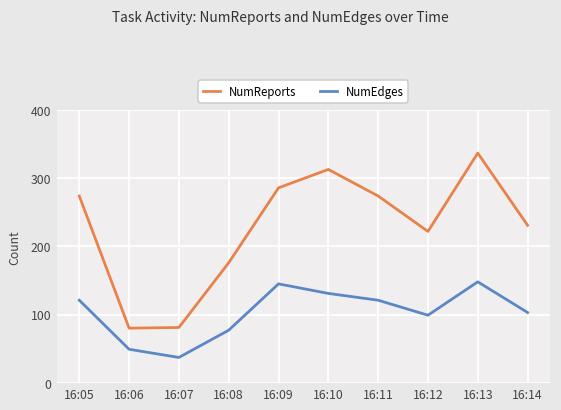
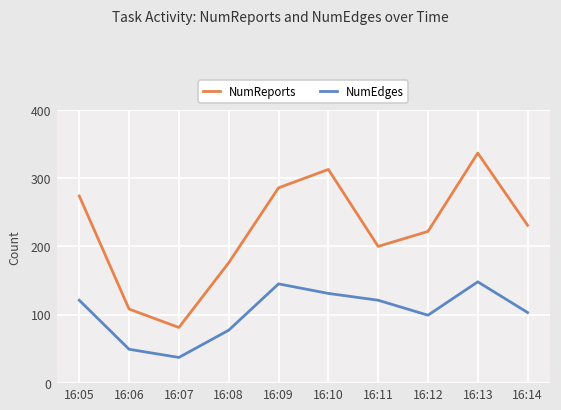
  {
    "NumReports": {
      "16:05": 270,
-     "16:06": 80,
+     "16:06": 110,
      "16:07": 80,
      "16:08": 180,
      "16:09": 290,
      "16:10": 310,
-     "16:11": 270,
+     "16:11": 200,
      "16:12": 220,
      "16:13": 340,
      "16:14": 230
    },
    "NumEdges": {
      "16:05": 120,
      "16:06": 50,
      "16:07": 40,
      "16:08": 80,
      "16:09": 150,
      "16:10": 130,
      "16:11": 120,
      "16:12": 100,
      "16:13": 150,
      "16:14": 100
    }
  }
